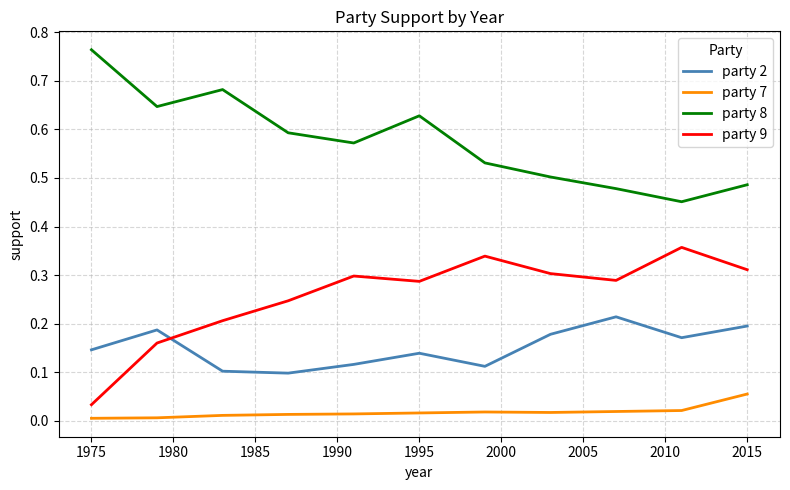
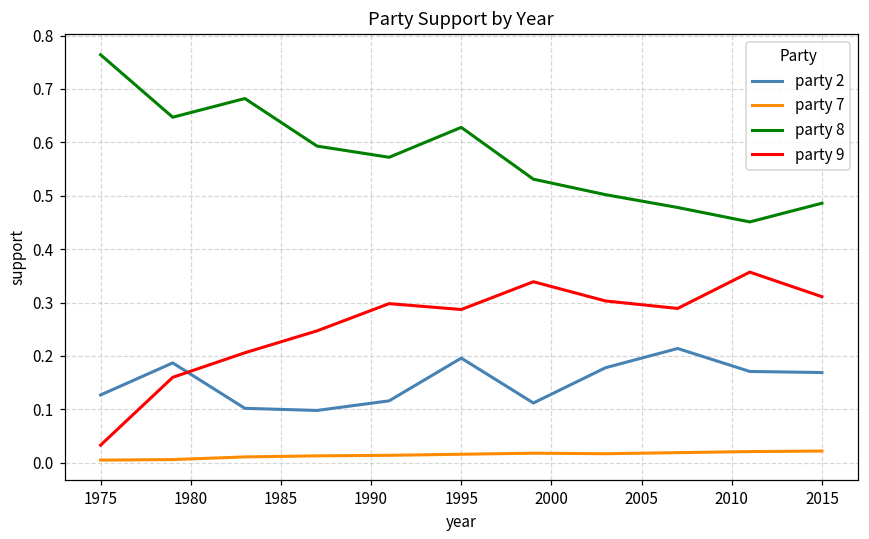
  {
    "party 2": {
-     "1975": 0.15,
-     "1995": 0.14,
-     "2015": 0.20
+     "1975": 0.13,
+     "1995": 0.20,
+     "2015": 0.17
    },
    "party 7": {
      "1975": 0.01,
      "1995": 0.02,
-     "2015": 0.06
+     "2015": 0.02
    },
    "party 8": {
      "1975": 0.76,
      "1995": 0.63,
      "2015": 0.49
    },
    "party 9": {
      "1975": 0.03,
      "1995": 0.29,
      "2015": 0.31
    }
  }
